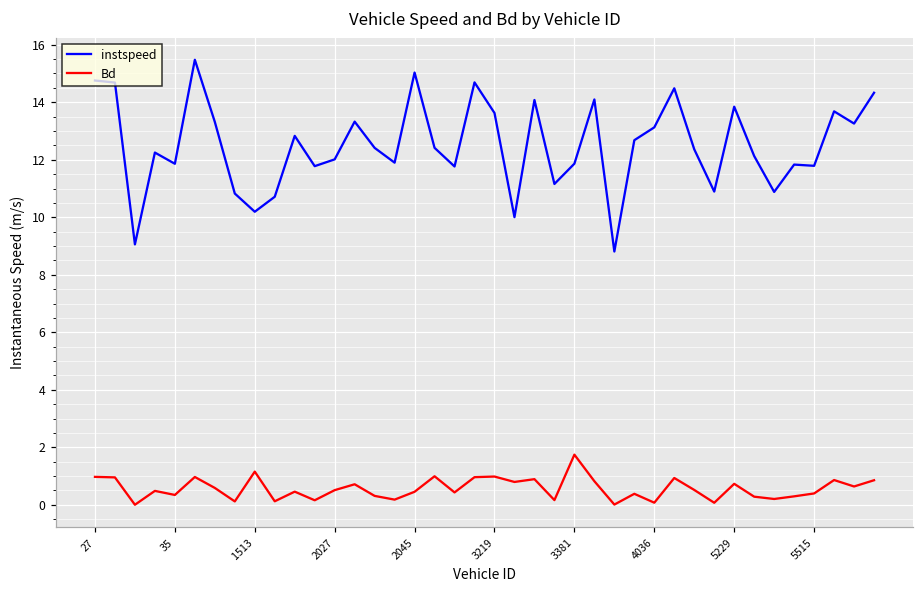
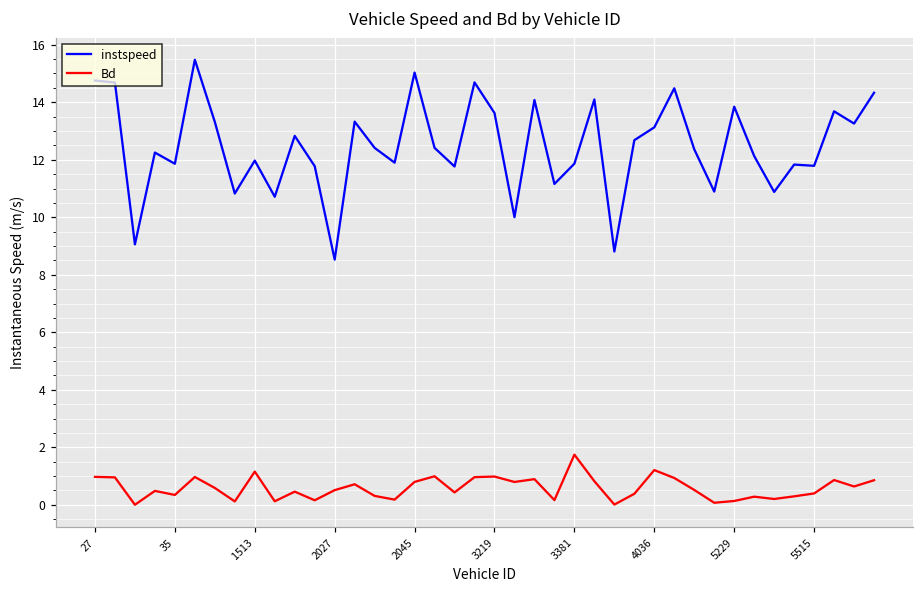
  {
    "instspeed": {
-     "1513": 10.2,
-     "2027": 12.0,
+     "1513": 12.0,
+     "2027": 8.5,
      "2045": 15.0,
      "3219": 13.6,
      "3381": 11.9,
      "4036": 13.1,
      "5229": 13.8,
      "5515": 11.8
    },
    "Bd": {
      "1513": 1.2,
      "2027": 0.5,
-     "2045": 0.5,
+     "2045": 0.8,
      "3219": 1.0,
      "3381": 1.7,
-     "4036": 0.1,
-     "5229": 0.7,
+     "4036": 1.2,
+     "5229": 0.1,
      "5515": 0.4
    }
  }
